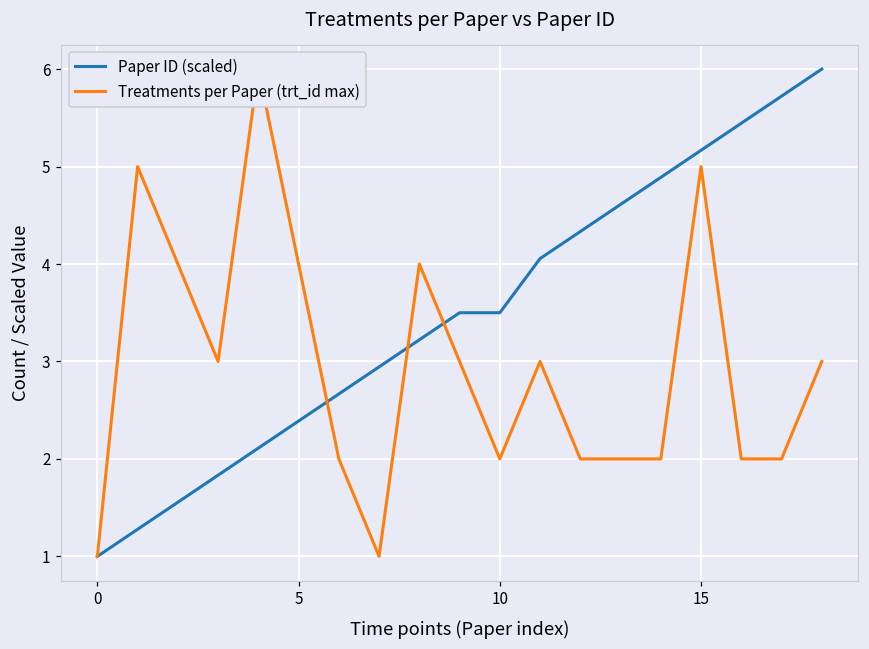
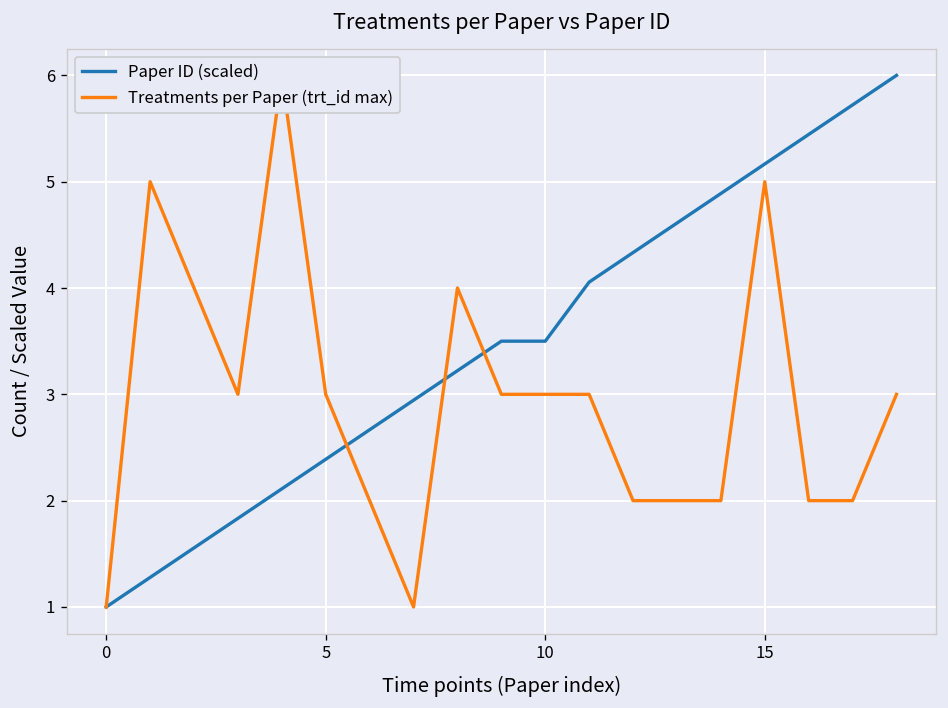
  {
    "Paper ID (scaled)": {
      "5": 2.4,
      "10": 3.5,
      "15": 5.2
    },
    "Treatments per Paper (trt_id max)": {
-     "5": 4,
-     "10": 2,
+     "5": 3,
+     "10": 3,
      "15": 5
    }
  }
